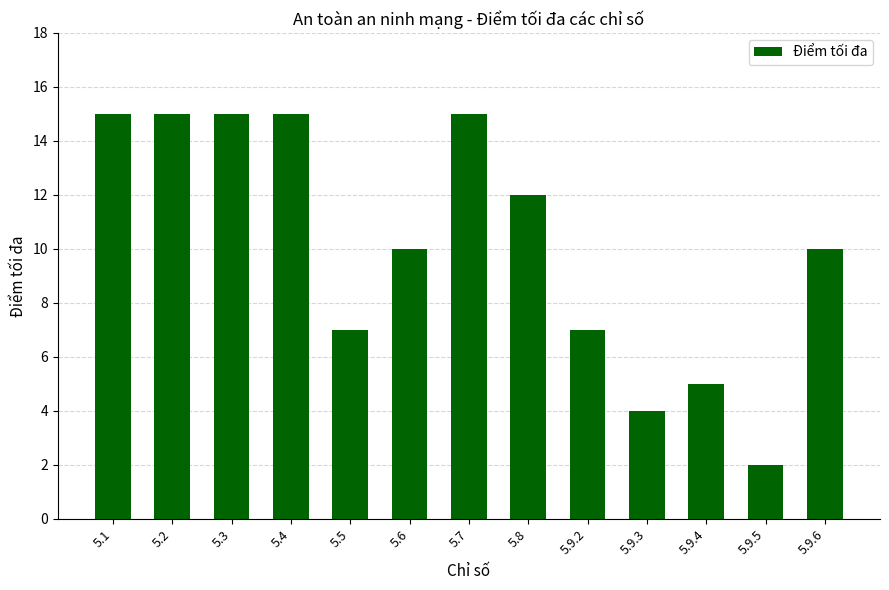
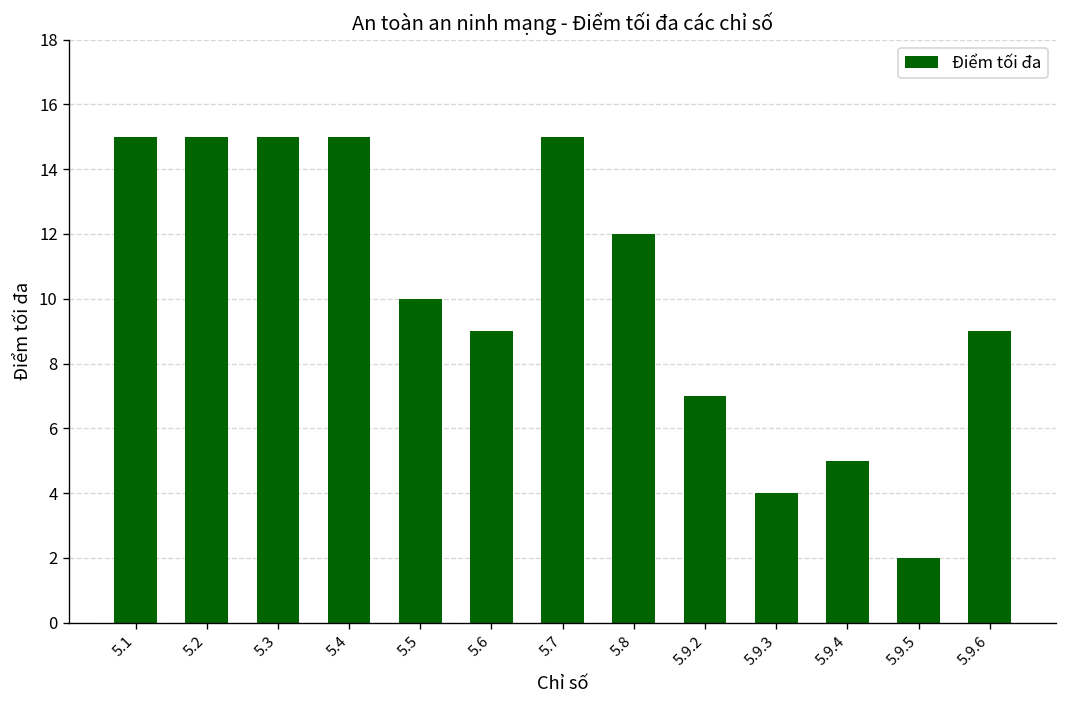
  {
    "5.1": 15,
    "5.2": 15,
    "5.3": 15,
    "5.4": 15,
-   "5.5": 7,
-   "5.6": 10,
+   "5.5": 10,
+   "5.6": 9,
    "5.7": 15,
    "5.8": 12,
    "5.9.2": 7,
    "5.9.3": 4,
    "5.9.4": 5,
    "5.9.5": 2,
-   "5.9.6": 10
+   "5.9.6": 9
  }
